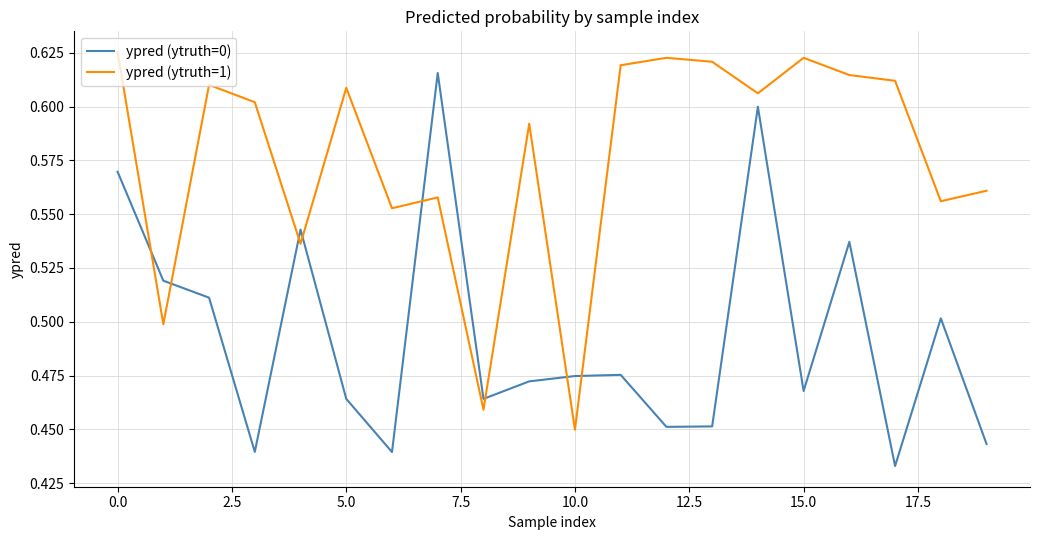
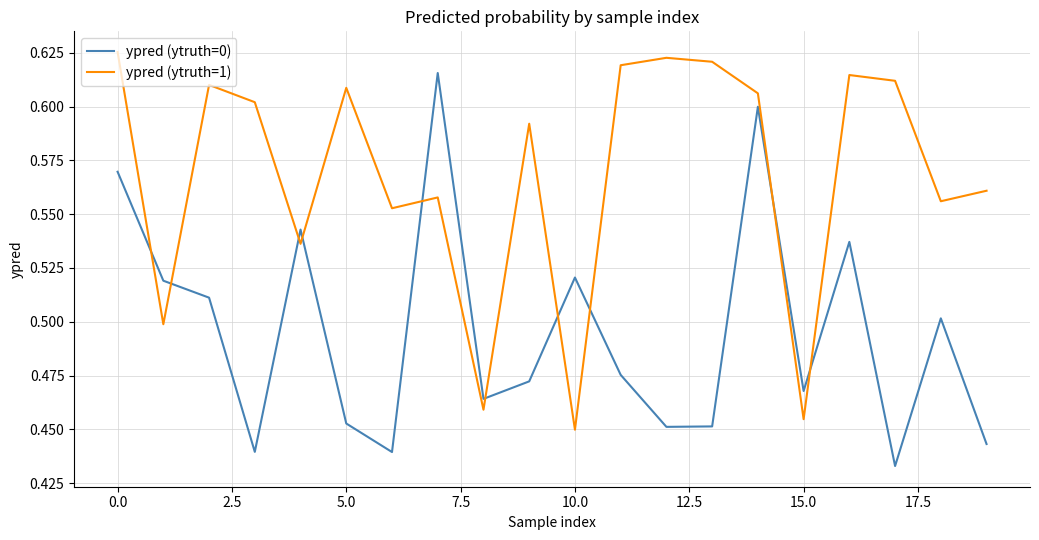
  {
    "ypred (ytruth=0)": {
      "0.0": 0.570,
-     "5.0": 0.464,
-     "10.0": 0.475,
+     "5.0": 0.453,
+     "10.0": 0.521,
      "15.0": 0.468
    },
    "ypred (ytruth=1)": {
      "5.0": 0.609,
      "10.0": 0.450,
-     "15.0": 0.623
+     "15.0": 0.455
    }
  }
